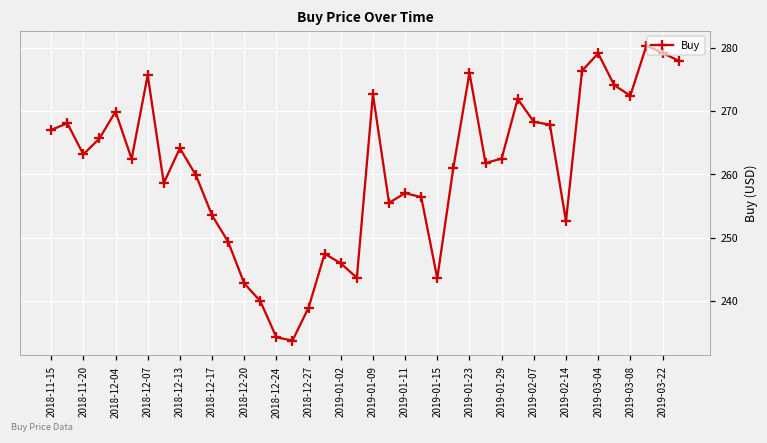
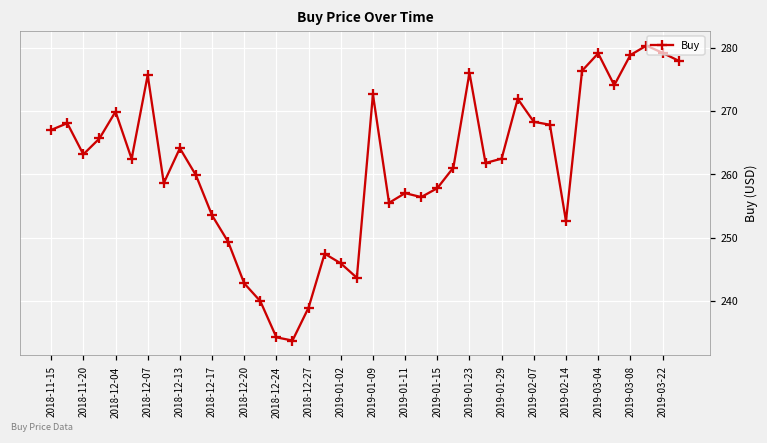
  {
    "2018-11-15": 267,
    "2018-11-20": 263,
    "2018-12-04": 270,
    "2018-12-07": 276,
    "2018-12-13": 264,
    "2018-12-17": 254,
    "2018-12-20": 243,
    "2018-12-24": 234,
    "2018-12-27": 239,
    "2019-01-02": 246,
    "2019-01-09": 273,
    "2019-01-11": 257,
-   "2019-01-15": 244,
+   "2019-01-15": 258,
    "2019-01-23": 276,
    "2019-01-29": 262,
    "2019-02-07": 268,
    "2019-02-14": 253,
    "2019-03-04": 279,
-   "2019-03-08": 272
+   "2019-03-08": 279
  }
